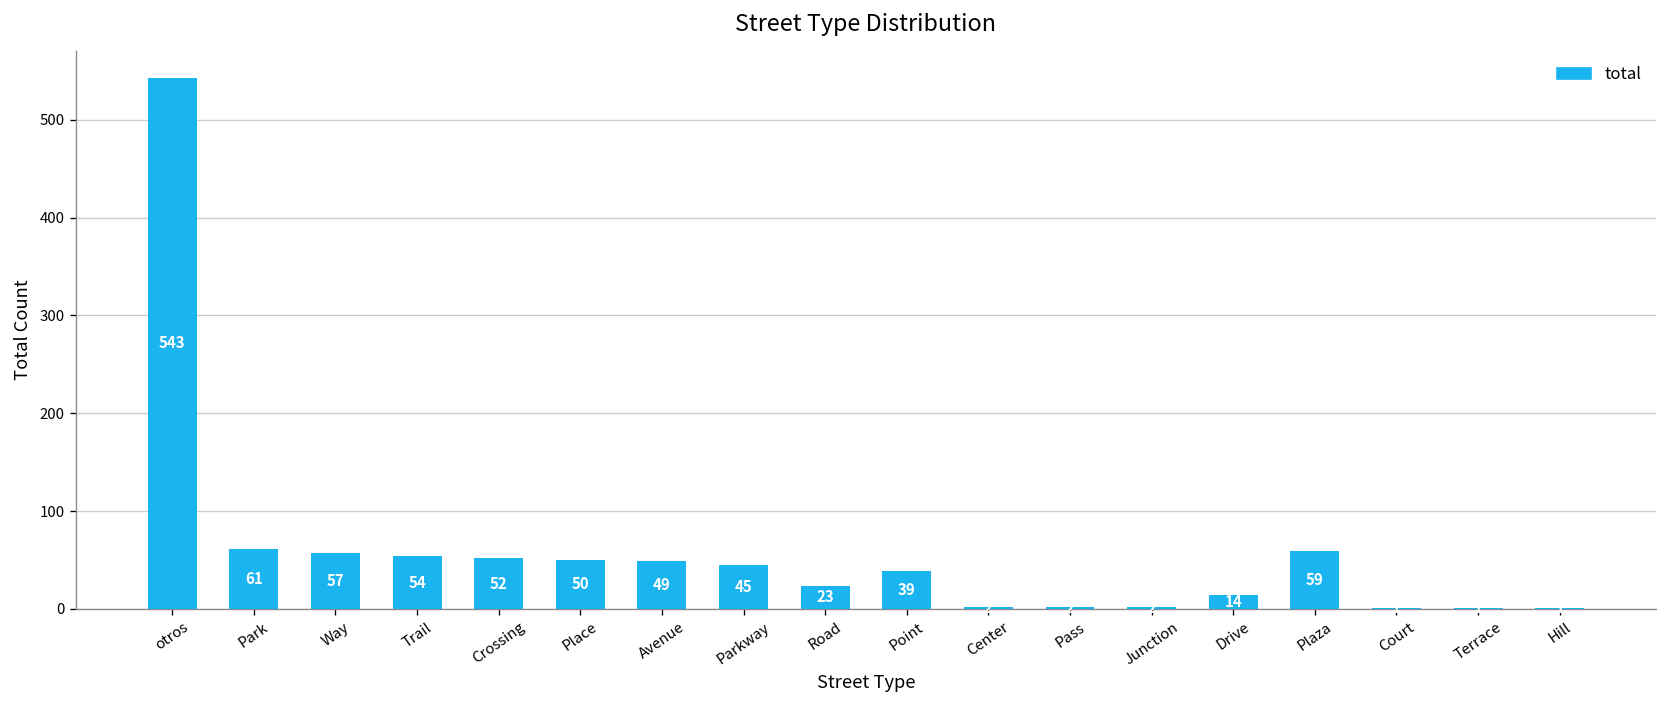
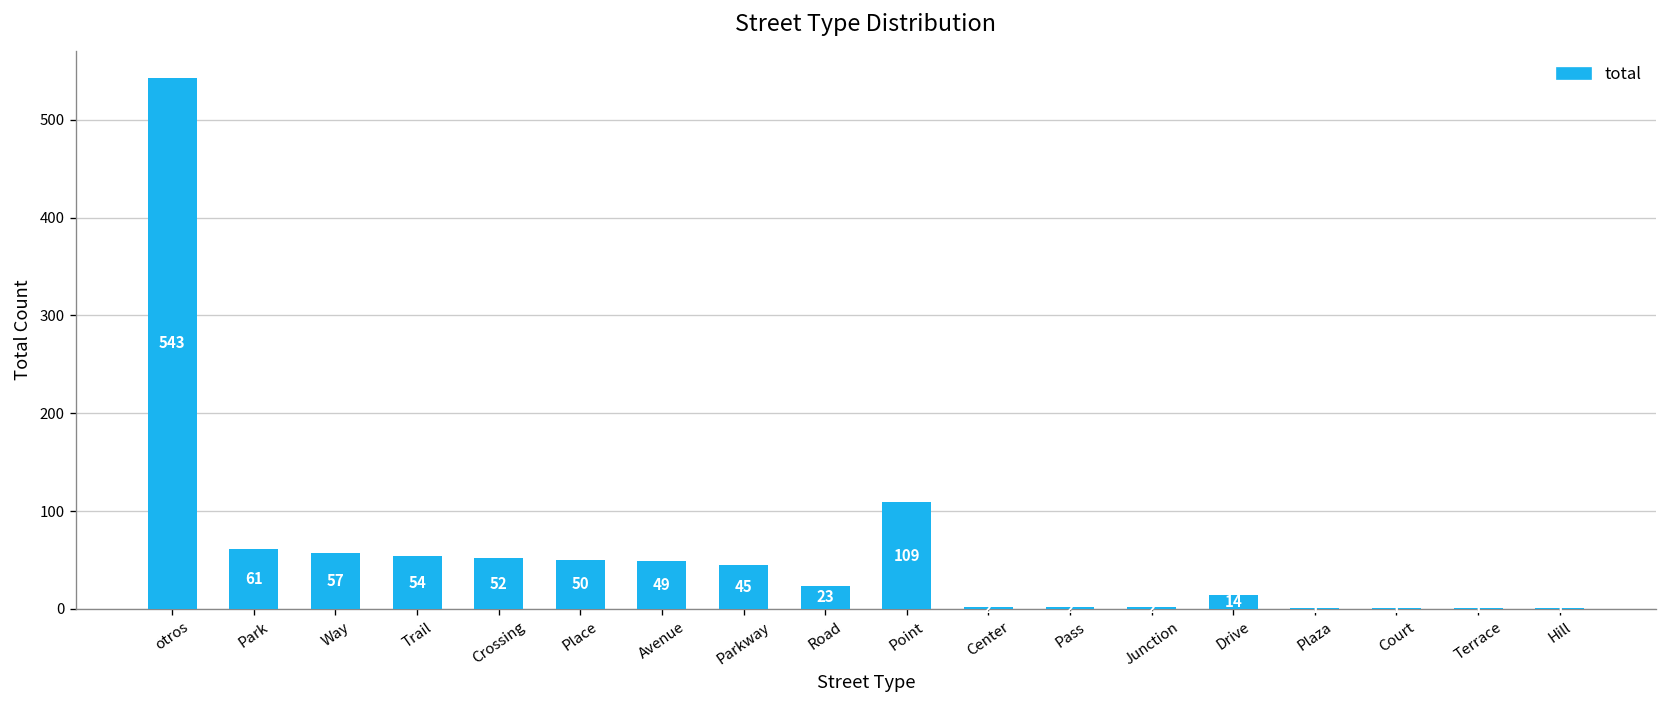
  {
    "otros": 543,
    "Park": 61,
    "Way": 57,
    "Trail": 54,
    "Crossing": 52,
    "Place": 50,
    "Avenue": 49,
    "Parkway": 45,
-   "Point": 39,
+   "Point": 109,
    "Drive": 14,
-   "Plaza": 60
+   "Plaza": 0
  }
